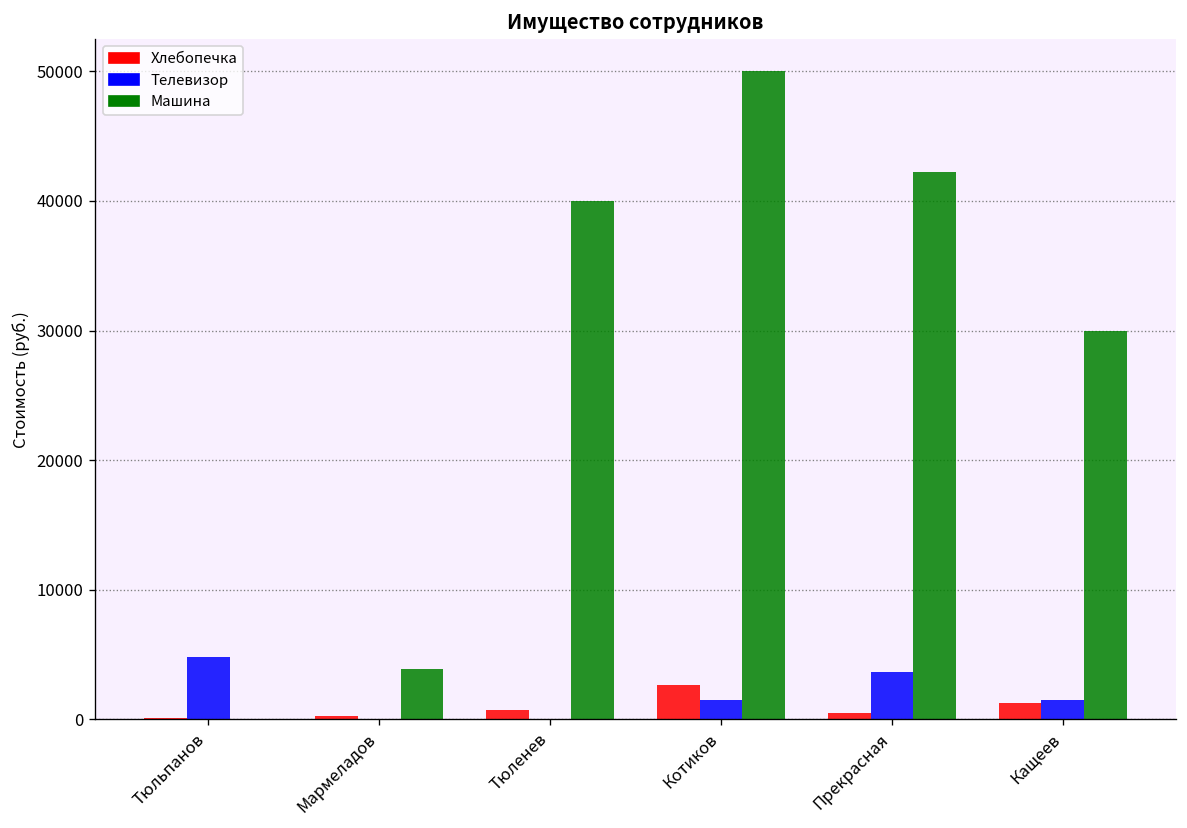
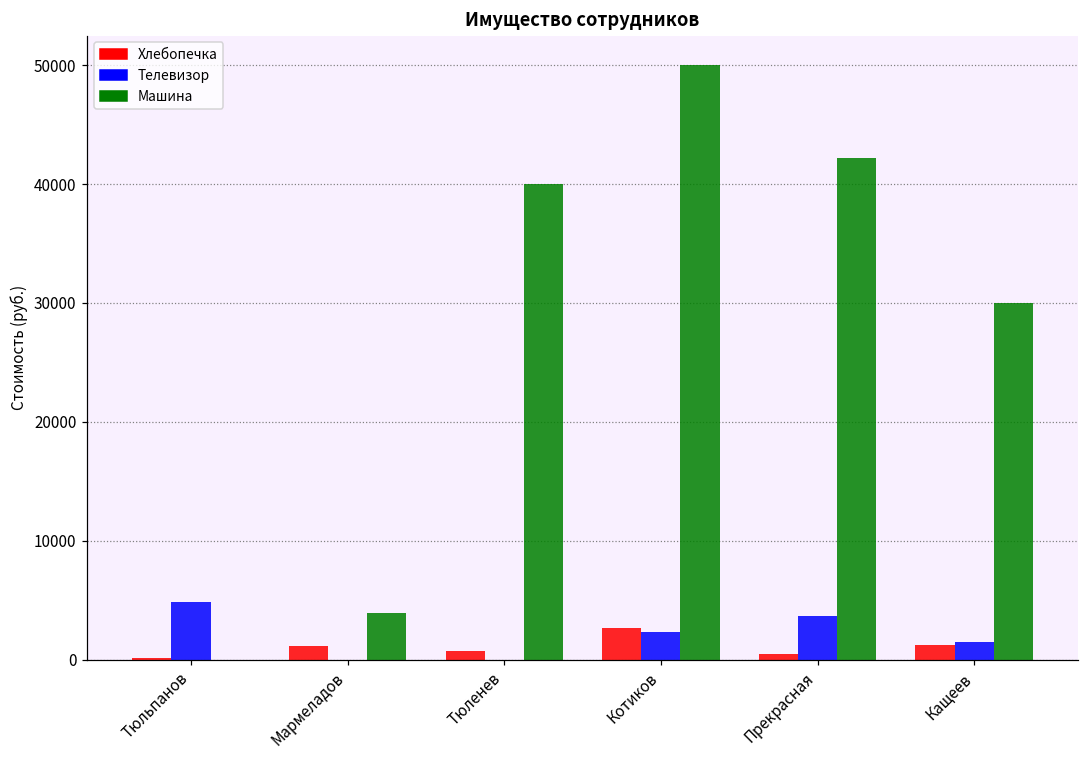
  {
    "Хлебопечка": {
-     "Мармеладов": 300,
+     "Мармеладов": 1100,
      "Тюленев": 800,
      "Котиков": 2700,
      "Прекрасная": 500,
      "Кащеев": 1300
    },
    "Телевизор": {
      "Тюльпанов": 4800,
      "Мармеладов": 0,
      "Тюленев": 0,
-     "Котиков": 1500,
+     "Котиков": 2300,
      "Прекрасная": 3600,
      "Кащеев": 1500
    },
    "Машина": {
      "Тюльпанов": 0,
      "Мармеладов": 3900,
      "Тюленев": 40000,
      "Котиков": 50000,
      "Прекрасная": 42200,
      "Кащеев": 30000
    }
  }
